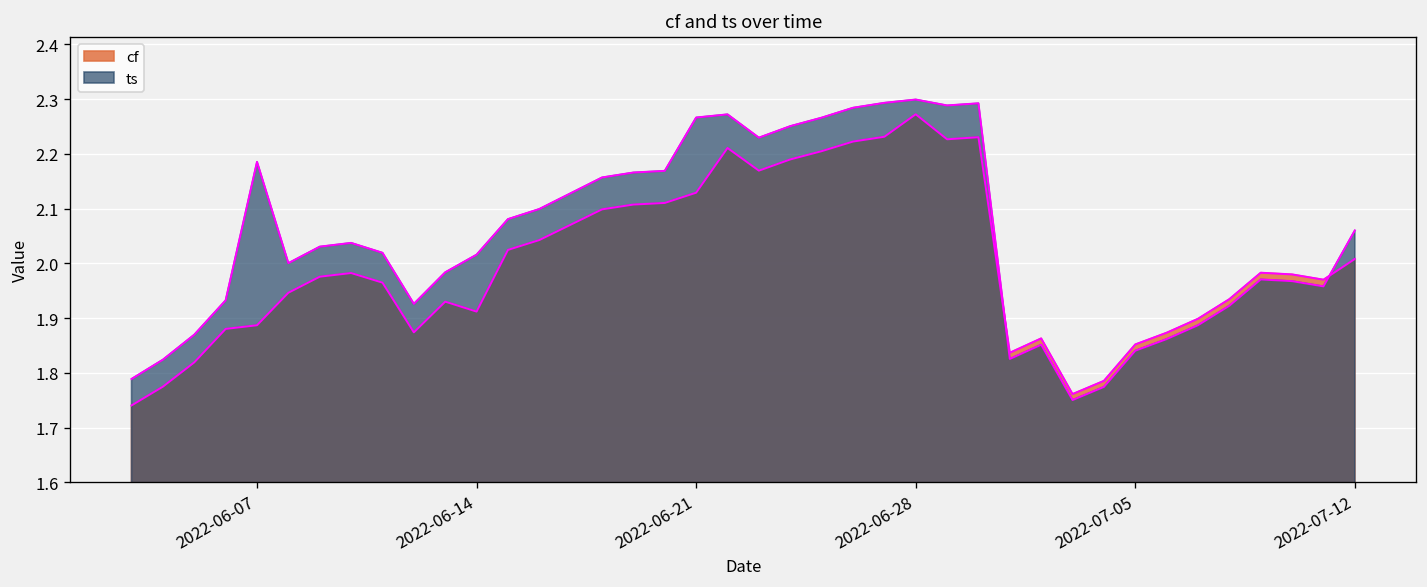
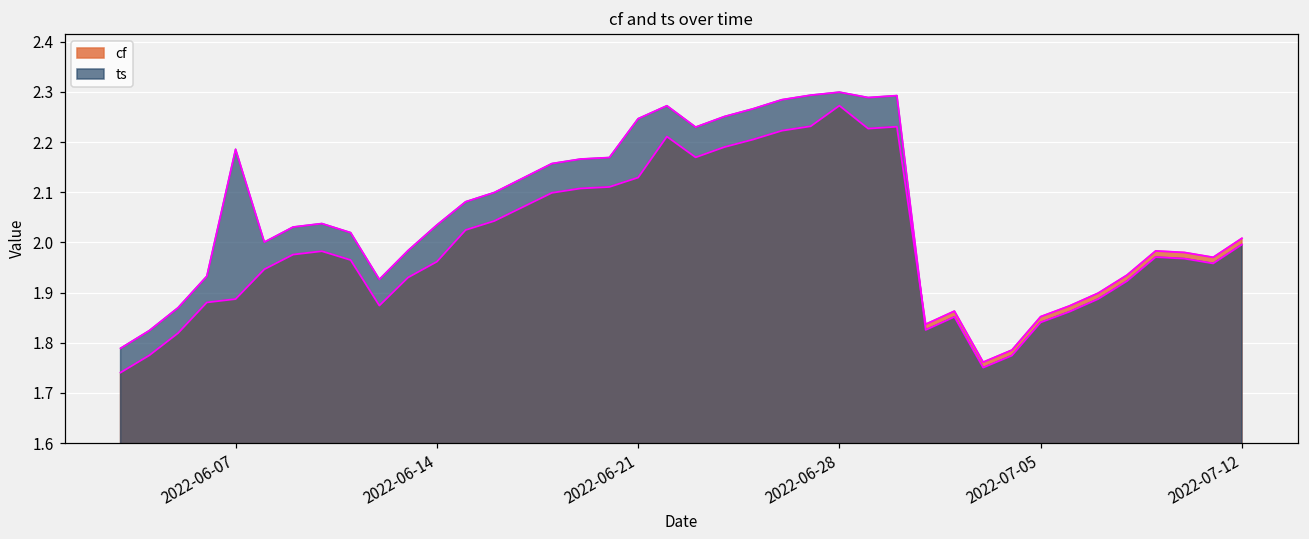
  {
    "cf": {
      "2022-06-07": 1.89,
-     "2022-06-14": 1.91,
+     "2022-06-14": 1.96,
      "2022-06-21": 2.13,
      "2022-06-28": 2.27,
      "2022-07-05": 1.85,
      "2022-07-12": 2.01
    },
    "ts": {
      "2022-06-07": 2.19,
-     "2022-06-14": 2.02,
-     "2022-06-21": 2.27,
+     "2022-06-14": 2.03,
+     "2022-06-21": 2.25,
      "2022-06-28": 2.30,
      "2022-07-05": 1.84,
-     "2022-07-12": 2.06
+     "2022-07-12": 2.00
    }
  }
